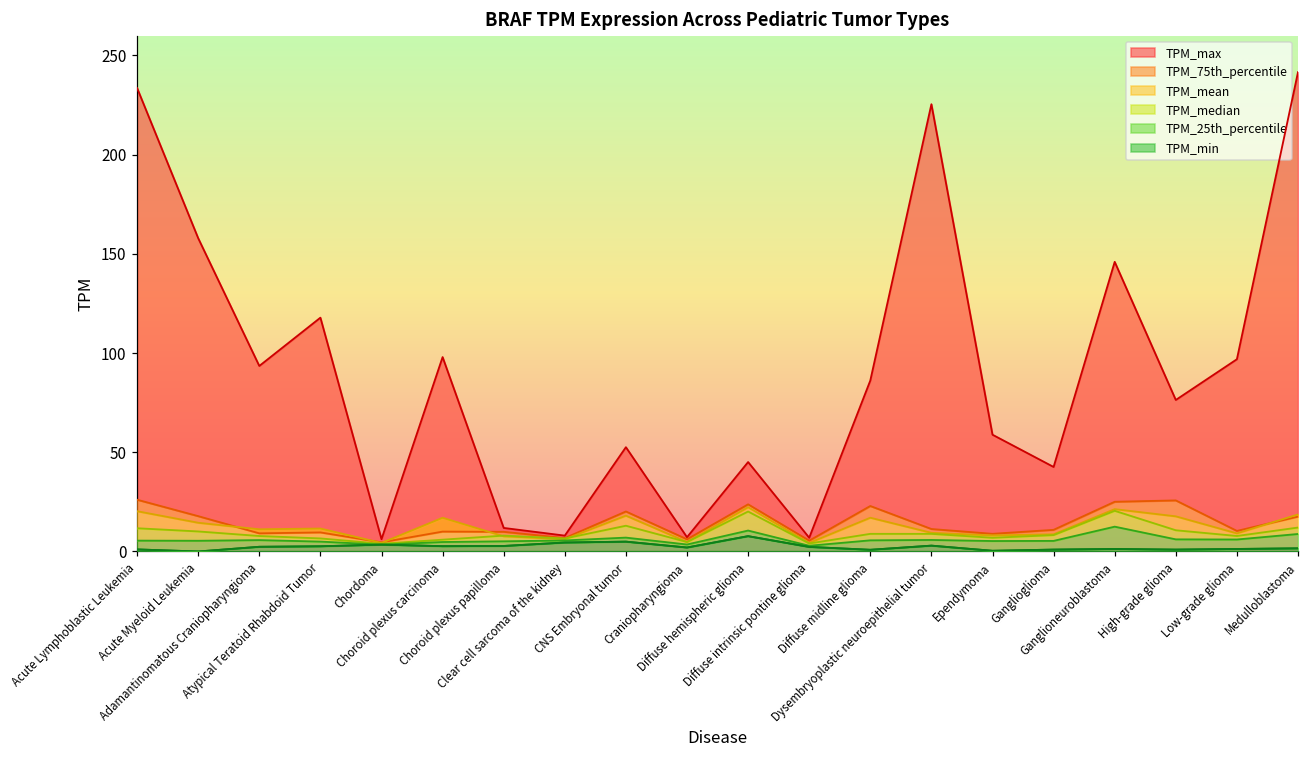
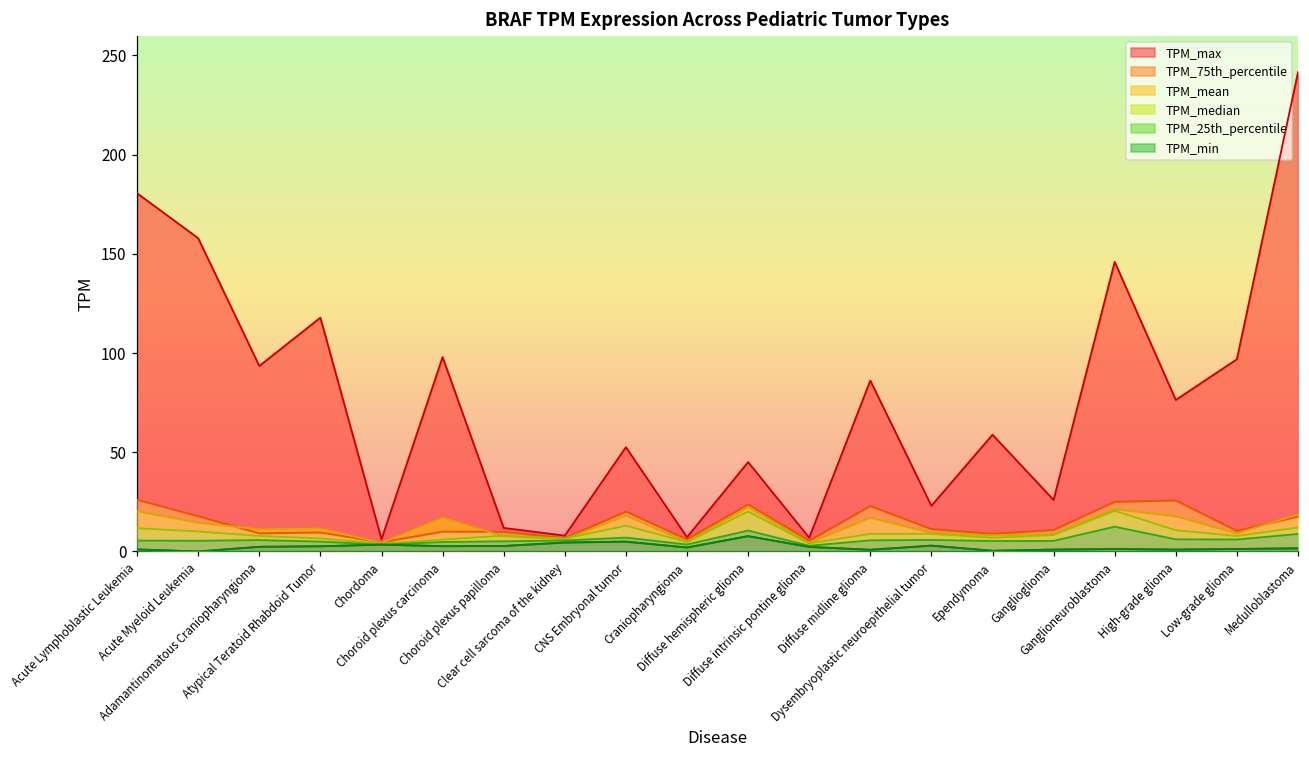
  {
    "TPM_max": {
-     "Acute Lymphoblastic Leukemia": 234,
+     "Acute Lymphoblastic Leukemia": 181,
      "Acute Myeloid Leukemia": 158,
      "Adamantinomatous Craniopharyngioma": 94,
      "Atypical Teratoid Rhabdoid Tumor": 118,
      "Chordoma": 6,
      "Choroid plexus carcinoma": 98,
      "Choroid plexus papilloma": 12,
      "CNS Embryonal tumor": 53,
      "Diffuse hemispheric glioma": 45,
      "Diffuse intrinsic pontine glioma": 7,
      "Diffuse midline glioma": 86,
-     "Dysembryoplastic neuroepithelial tumor": 225,
+     "Dysembryoplastic neuroepithelial tumor": 23,
      "Ependymoma": 59,
-     "Ganglioglioma": 43,
+     "Ganglioglioma": 26,
      "Ganglioneuroblastoma": 146,
      "High-grade glioma": 76,
      "Low-grade glioma": 97,
      "Medulloblastoma": 242
    }
  }
